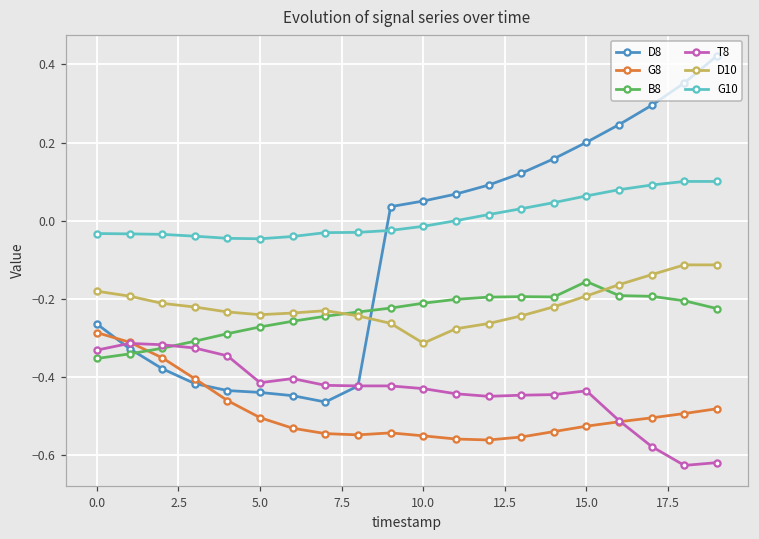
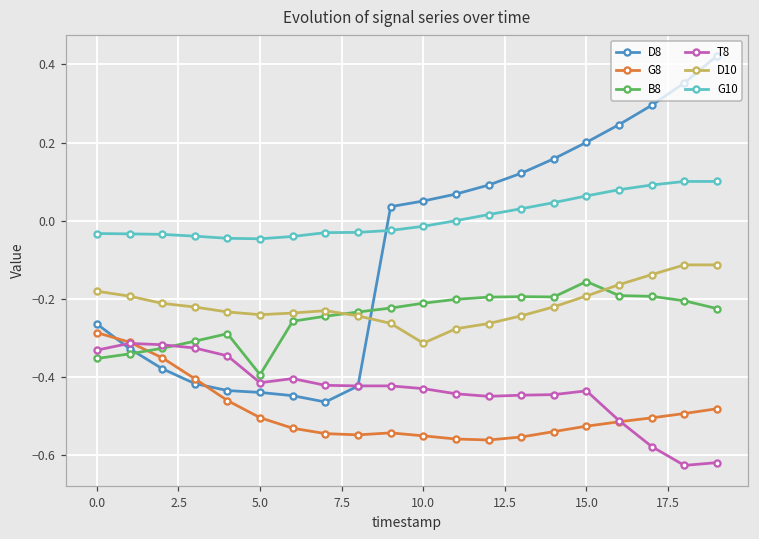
  {
    "G8": {
      "0.0": -0.29,
      "5.0": -0.50,
      "10.0": -0.55,
      "15.0": -0.53
    },
    "B8": {
      "0.0": -0.35,
-     "5.0": -0.27,
+     "5.0": -0.39,
      "10.0": -0.21,
      "15.0": -0.16
    },
    "T8": {
      "0.0": -0.33,
      "5.0": -0.41,
      "10.0": -0.43,
      "15.0": -0.44
    },
    "D10": {
      "0.0": -0.18,
      "5.0": -0.24,
      "10.0": -0.31,
      "15.0": -0.19
    }
  }
